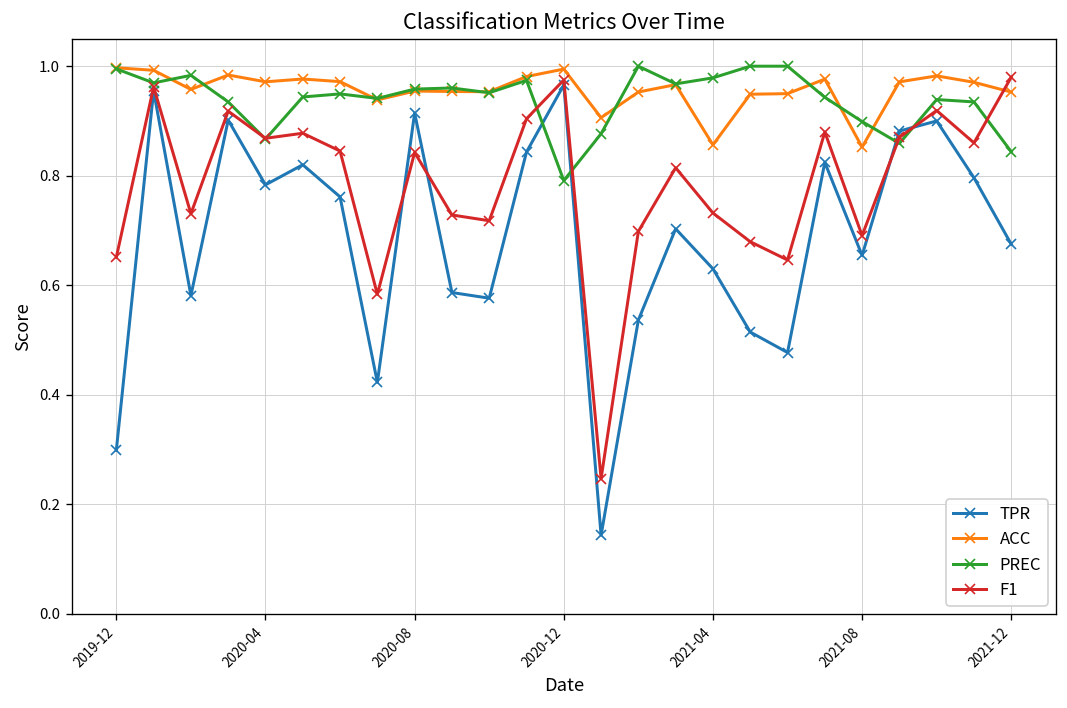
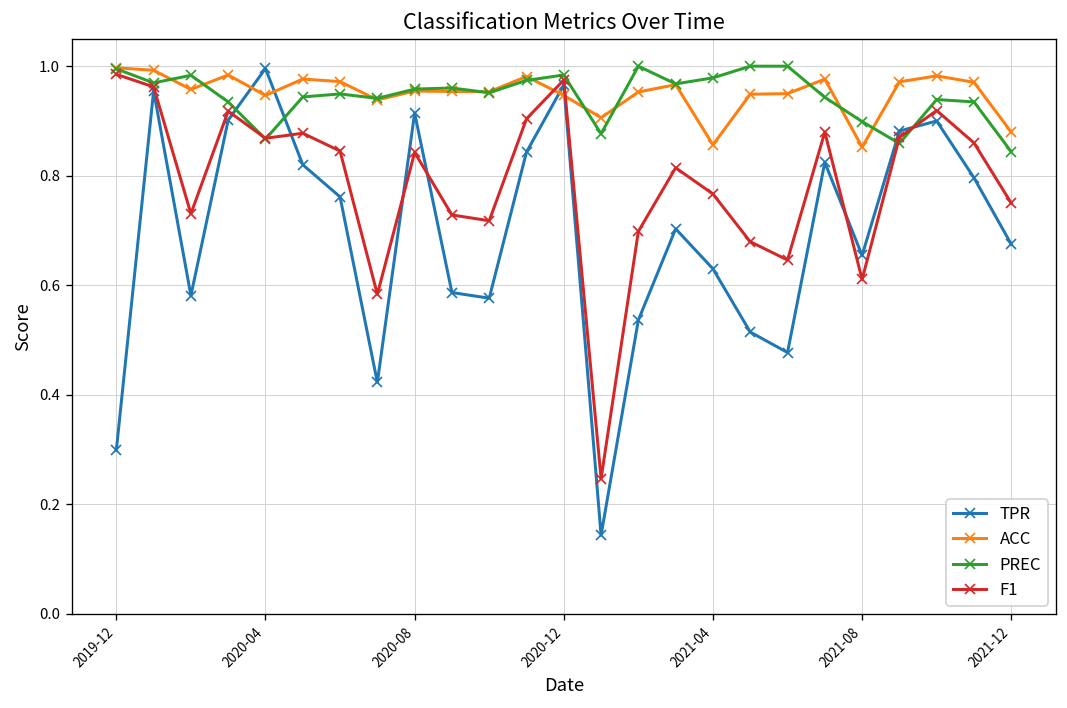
  {
    "TPR": {
      "2019-12": 0.30,
-     "2020-04": 0.78,
+     "2020-04": 1.00,
      "2020-08": 0.91,
      "2020-12": 0.97,
      "2021-04": 0.63,
      "2021-08": 0.65,
      "2021-12": 0.68
    },
    "ACC": {
-     "2020-04": 0.97,
-     "2020-12": 0.99,
+     "2020-04": 0.95,
+     "2020-12": 0.95,
      "2021-04": 0.86,
      "2021-08": 0.85,
-     "2021-12": 0.95
+     "2021-12": 0.88
    },
    "PREC": {
-     "2020-12": 0.79,
+     "2020-12": 0.98,
      "2021-04": 0.98,
      "2021-08": 0.90,
      "2021-12": 0.84
    },
    "F1": {
-     "2019-12": 0.65,
+     "2019-12": 0.99,
      "2020-08": 0.84,
      "2020-12": 0.97,
-     "2021-04": 0.73,
-     "2021-08": 0.69,
-     "2021-12": 0.98
+     "2021-04": 0.77,
+     "2021-08": 0.61,
+     "2021-12": 0.75
    }
  }
